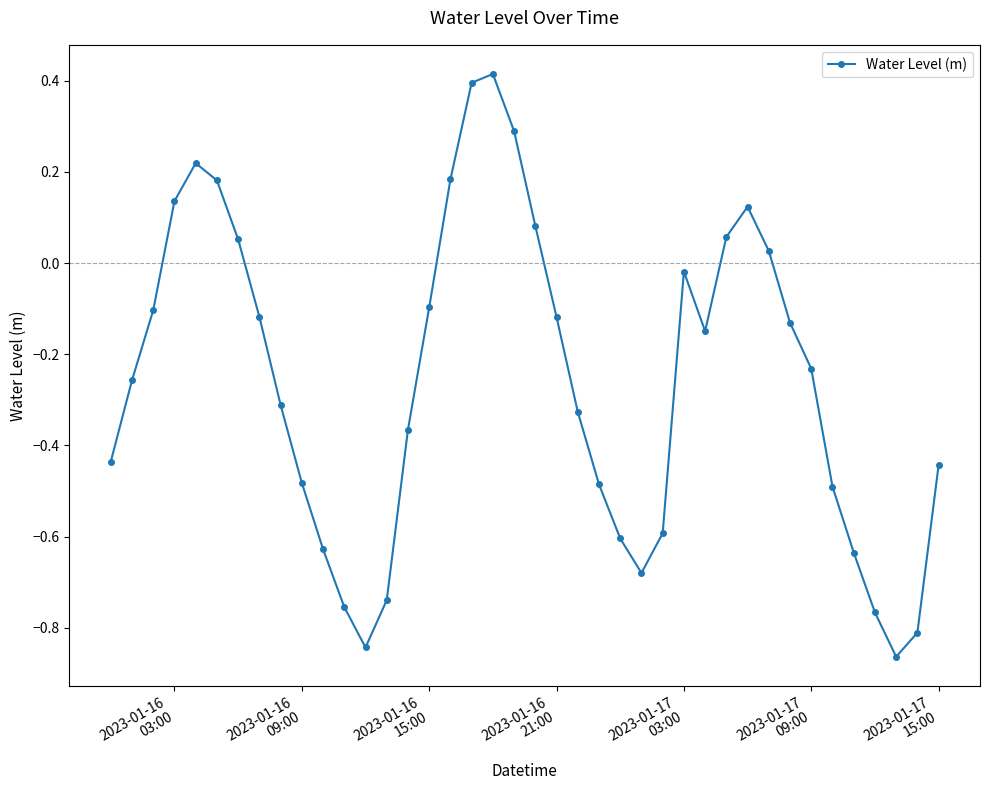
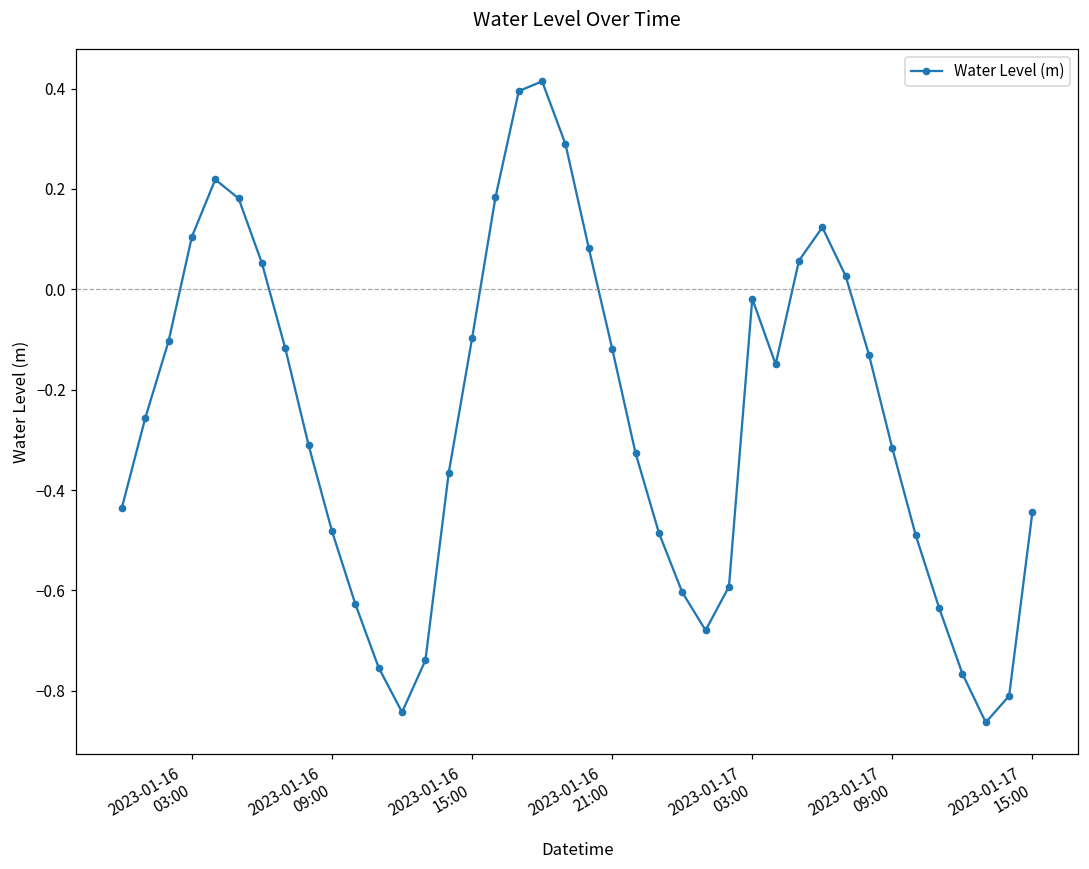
  {
-   "2023-01-16 03:00": 0.14,
+   "2023-01-16 03:00": 0.10,
    "2023-01-16 09:00": -0.48,
    "2023-01-16 15:00": -0.10,
    "2023-01-16 21:00": -0.12,
    "2023-01-17 03:00": -0.02,
-   "2023-01-17 09:00": -0.23,
+   "2023-01-17 09:00": -0.32,
    "2023-01-17 15:00": -0.44
  }
